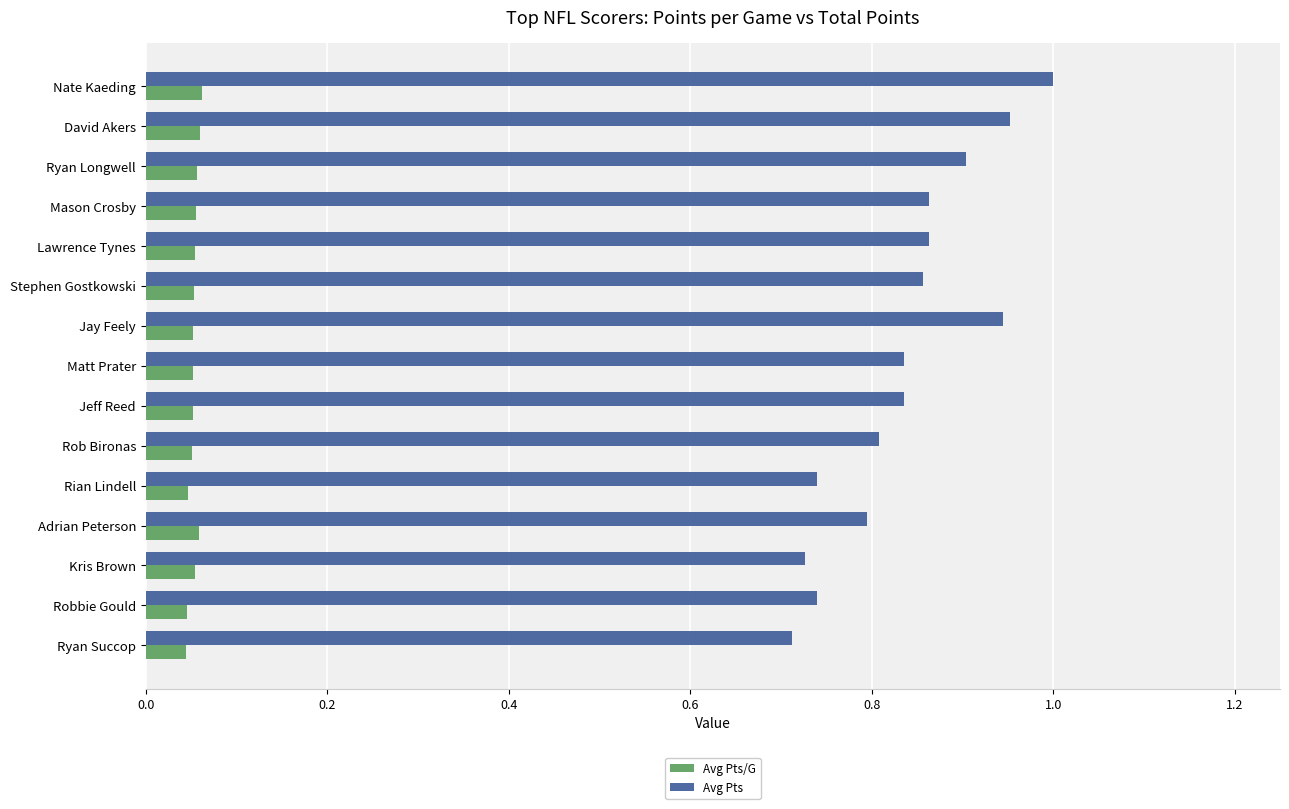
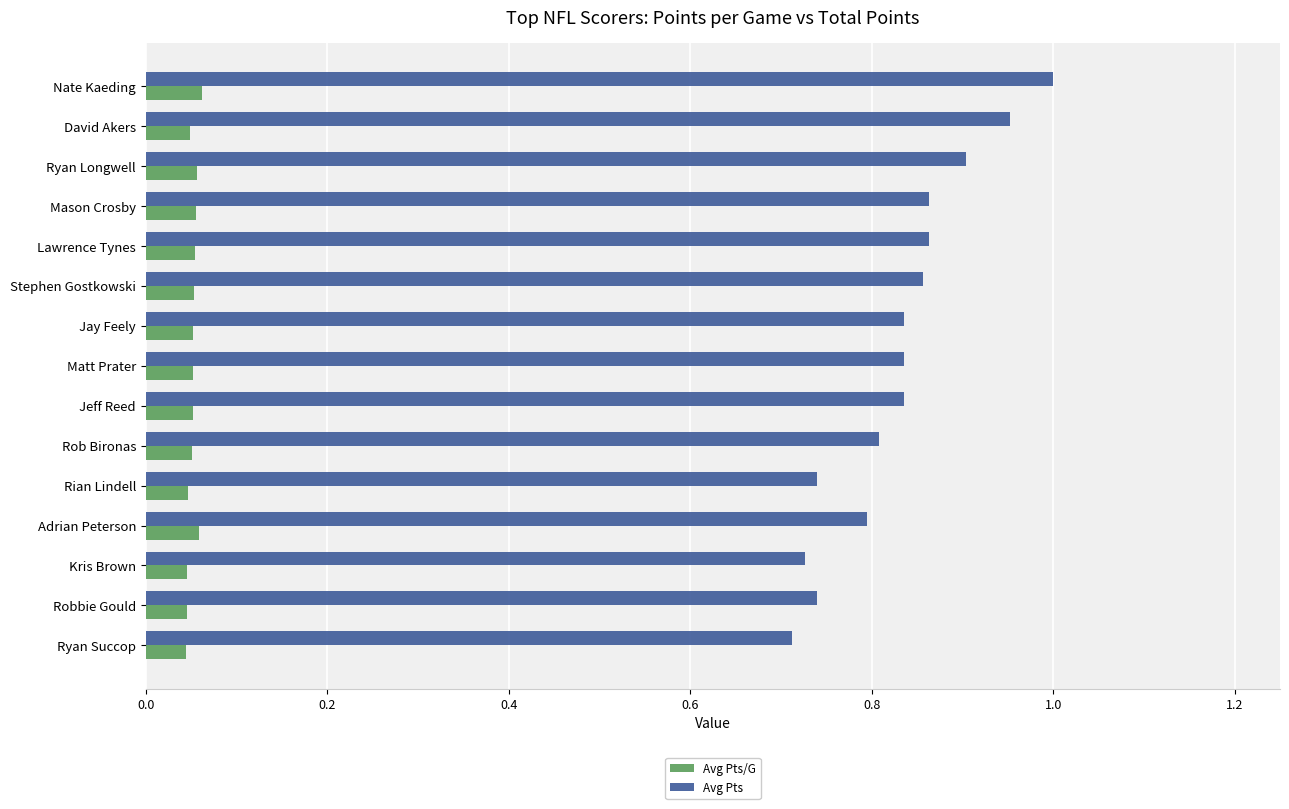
  {
    "Avg Pts/G": {
      "Nate Kaeding": 0.06,
-     "David Akers": 0.06,
+     "David Akers": 0.05,
      "Ryan Longwell": 0.06,
      "Mason Crosby": 0.06,
      "Lawrence Tynes": 0.05,
      "Stephen Gostkowski": 0.05,
      "Jay Feely": 0.05,
      "Matt Prater": 0.05,
      "Jeff Reed": 0.05,
      "Rob Bironas": 0.05,
      "Rian Lindell": 0.05,
      "Adrian Peterson": 0.06,
-     "Kris Brown": 0.055,
+     "Kris Brown": 0.045,
      "Robbie Gould": 0.05,
      "Ryan Succop": 0.04
    },
    "Avg Pts": {
      "Nate Kaeding": 1.00,
      "David Akers": 0.95,
      "Ryan Longwell": 0.90,
      "Mason Crosby": 0.86,
      "Lawrence Tynes": 0.86,
      "Stephen Gostkowski": 0.86,
-     "Jay Feely": 0.95,
+     "Jay Feely": 0.84,
      "Matt Prater": 0.84,
      "Jeff Reed": 0.84,
      "Rob Bironas": 0.81,
      "Rian Lindell": 0.74,
      "Adrian Peterson": 0.79,
      "Kris Brown": 0.73,
      "Robbie Gould": 0.74,
      "Ryan Succop": 0.71
    }
  }
